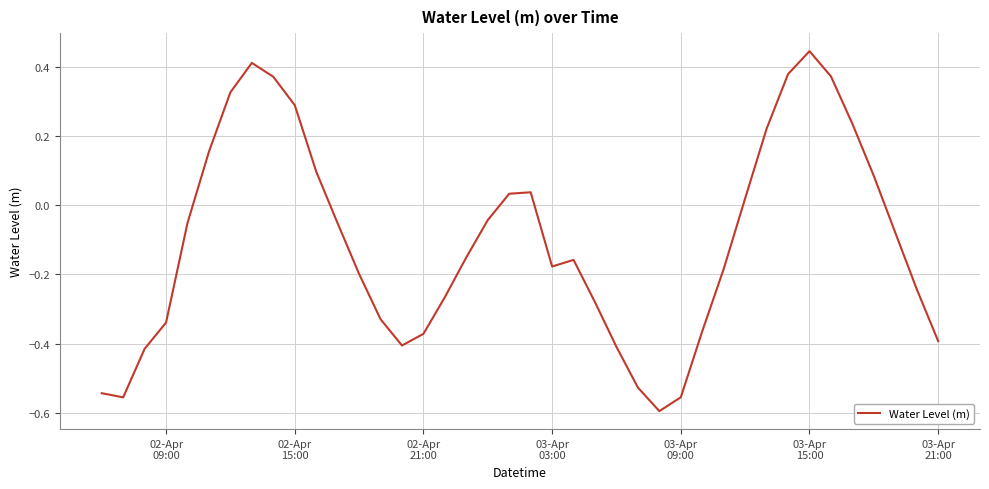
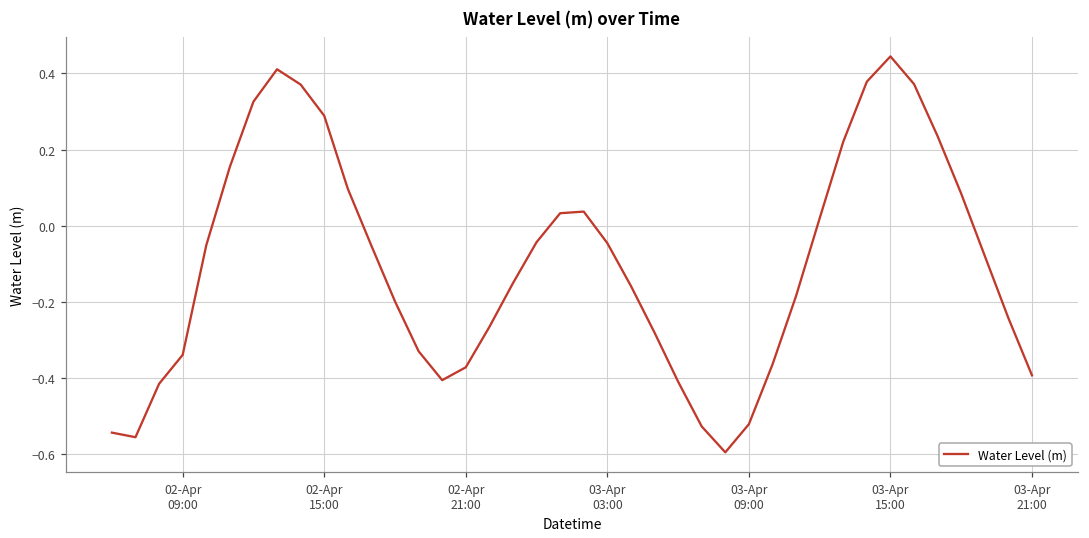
  {
    "02-Apr 09:00": -0.34,
    "02-Apr 15:00": 0.29,
    "02-Apr 21:00": -0.37,
-   "03-Apr 03:00": -0.18,
-   "03-Apr 09:00": -0.55,
+   "03-Apr 03:00": -0.05,
+   "03-Apr 09:00": -0.52,
    "03-Apr 15:00": 0.44,
    "03-Apr 21:00": -0.39
  }
